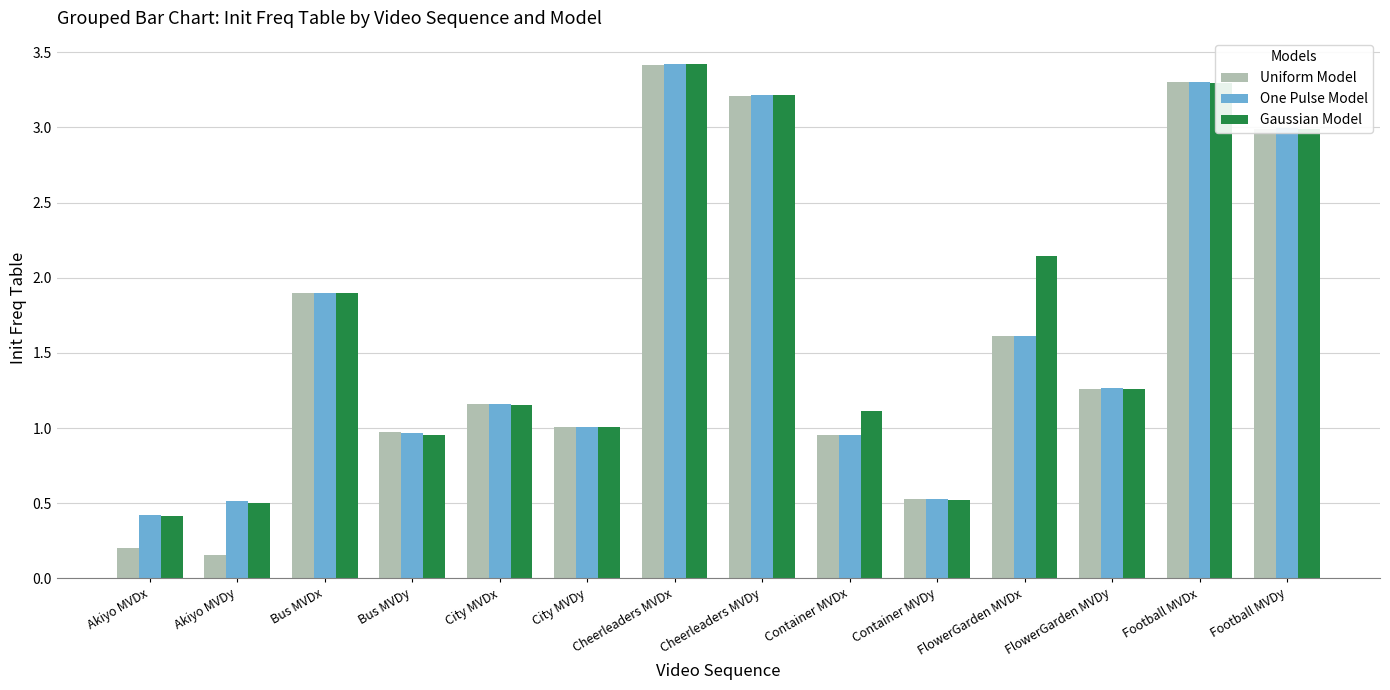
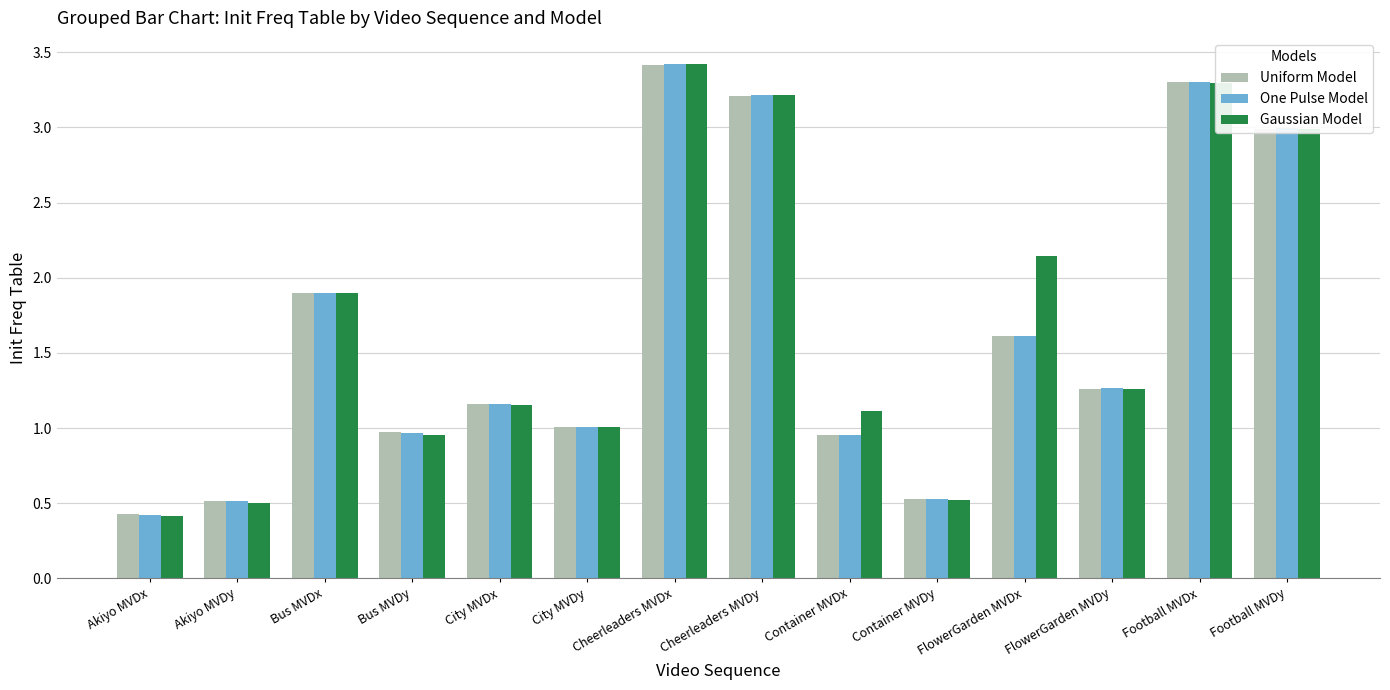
  {
    "Uniform Model": {
-     "Akiyo MVDx": 0.20,
-     "Akiyo MVDy": 0.16,
+     "Akiyo MVDx": 0.43,
+     "Akiyo MVDy": 0.52,
      "Bus MVDx": 1.90,
      "Bus MVDy": 0.97,
      "City MVDx": 1.16,
      "City MVDy": 1.01,
      "Cheerleaders MVDx": 3.41,
      "Cheerleaders MVDy": 3.21,
      "Container MVDx": 0.96,
      "Container MVDy": 0.53,
      "FlowerGarden MVDx": 1.61,
      "FlowerGarden MVDy": 1.26,
      "Football MVDx": 3.30
    },
    "One Pulse Model": {
      "Akiyo MVDx": 0.42,
      "Akiyo MVDy": 0.51,
      "Bus MVDx": 1.90,
      "Bus MVDy": 0.97,
      "City MVDx": 1.16,
      "City MVDy": 1.01,
      "Cheerleaders MVDx": 3.42,
      "Cheerleaders MVDy": 3.22,
      "Container MVDx": 0.95,
      "Container MVDy": 0.53,
      "FlowerGarden MVDx": 1.62,
      "FlowerGarden MVDy": 1.26,
      "Football MVDx": 3.30
    },
    "Gaussian Model": {
      "Akiyo MVDx": 0.41,
      "Akiyo MVDy": 0.50,
      "Bus MVDx": 1.90,
      "Bus MVDy": 0.95,
      "City MVDx": 1.15,
      "City MVDy": 1.00,
      "Cheerleaders MVDx": 3.42,
      "Cheerleaders MVDy": 3.22,
      "Container MVDx": 1.11,
      "Container MVDy": 0.52,
      "FlowerGarden MVDx": 2.14,
      "FlowerGarden MVDy": 1.26
    }
  }
